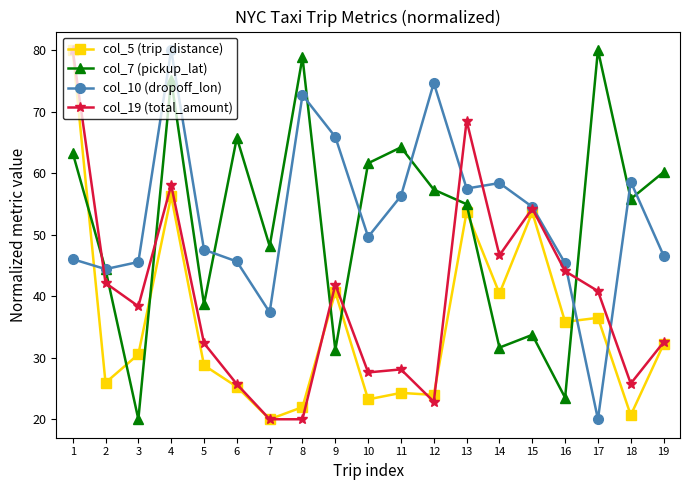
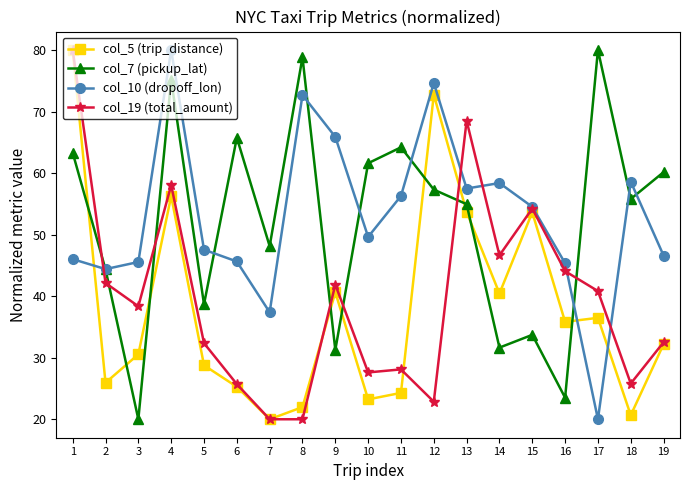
  {
    "col_5 (trip_distance)": {
      "2": 26,
      "3": 31,
      "4": 56,
      "5": 29,
      "6": 25,
      "8": 22,
      "9": 41,
      "10": 23,
      "11": 24,
-     "12": 24,
+     "12": 73,
      "13": 54,
      "14": 40,
      "15": 54,
      "16": 36,
      "17": 36,
      "18": 21
    },
    "col_7 (pickup_lat)": {
      "1": 63,
      "3": 20,
      "5": 39,
      "6": 66,
      "7": 48,
      "8": 79,
      "9": 31,
      "10": 62,
      "11": 64,
      "12": 57,
      "13": 55,
      "14": 32,
      "15": 34,
      "16": 24,
      "17": 80,
      "18": 56,
      "19": 60
    },
    "col_10 (dropoff_lon)": {
      "1": 46,
      "3": 46,
      "5": 48,
      "6": 46,
      "7": 37,
      "8": 73,
      "9": 66,
      "10": 50,
      "11": 56,
      "12": 75,
      "13": 57,
      "14": 58,
      "16": 45,
      "17": 20,
      "18": 59,
      "19": 47
    },
    "col_19 (total_amount)": {
      "2": 42,
      "3": 38,
      "4": 58,
      "5": 32,
      "6": 26,
      "8": 20,
      "9": 42,
      "10": 28,
      "11": 28,
      "12": 23,
      "13": 69,
      "14": 47,
      "16": 44,
      "17": 41,
      "18": 26
    }
  }
